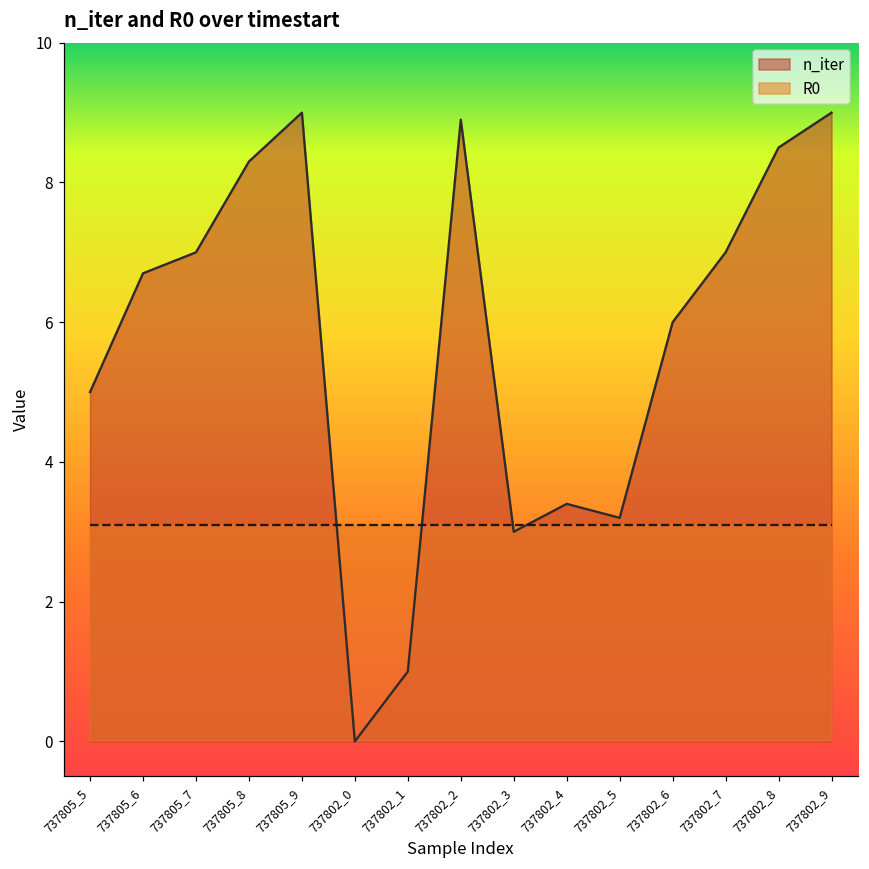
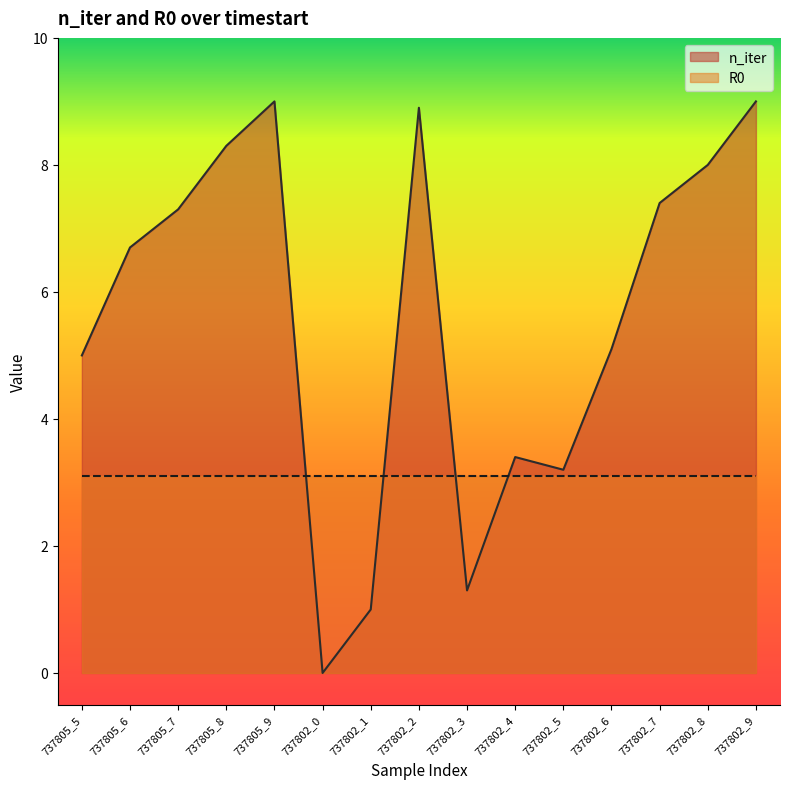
  {
    "n_iter": {
      "737805_5": 5.0,
      "737805_6": 6.7,
-     "737805_7": 7.0,
+     "737805_7": 7.3,
      "737805_8": 8.3,
      "737805_9": 9.0,
      "737802_0": 0.0,
      "737802_1": 1.0,
      "737802_2": 8.9,
-     "737802_3": 3.0,
+     "737802_3": 1.3,
      "737802_4": 3.4,
      "737802_5": 3.2,
-     "737802_6": 6.0,
-     "737802_7": 7.0,
-     "737802_8": 8.5,
+     "737802_6": 5.1,
+     "737802_7": 7.4,
+     "737802_8": 8.0,
      "737802_9": 9.0
    },
    "R0": {
      "737805_5": 3.1,
      "737805_6": 3.1,
      "737805_7": 3.1,
      "737805_8": 3.1,
      "737805_9": 3.1,
      "737802_0": 3.1,
      "737802_1": 3.1,
      "737802_2": 3.1,
      "737802_3": 3.1,
      "737802_4": 3.1,
      "737802_5": 3.1,
      "737802_6": 3.1,
      "737802_7": 3.1,
      "737802_8": 3.1,
      "737802_9": 3.1
    }
  }
